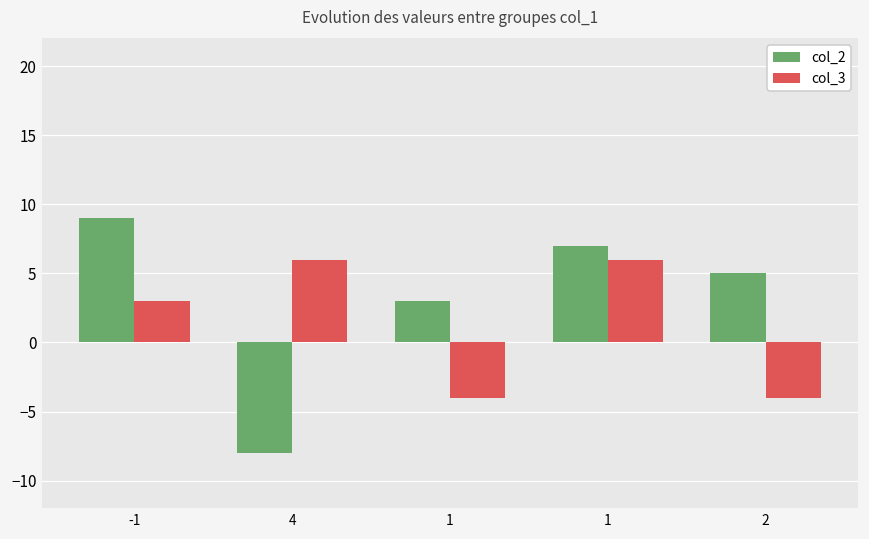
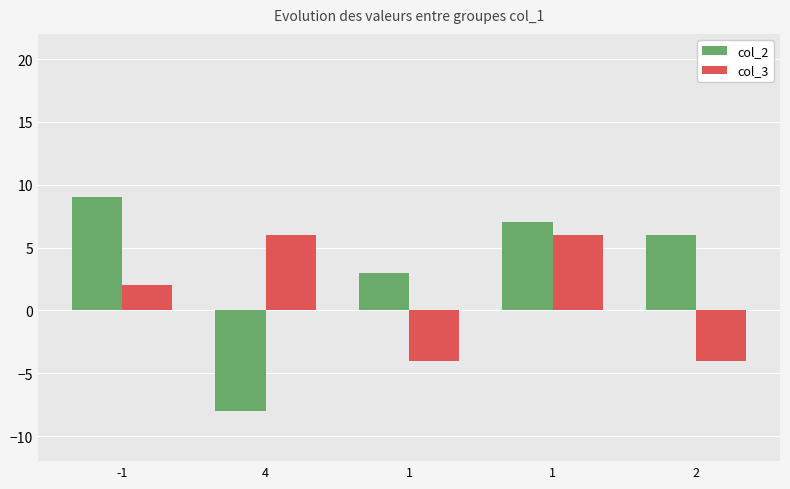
  {
    "col_2": {
      "-1": 9,
      "4": -8,
-     "2": 5
+     "2": 6
    },
    "col_3": {
-     "-1": 3,
+     "-1": 2,
      "4": 6,
      "2": -4
    }
  }
